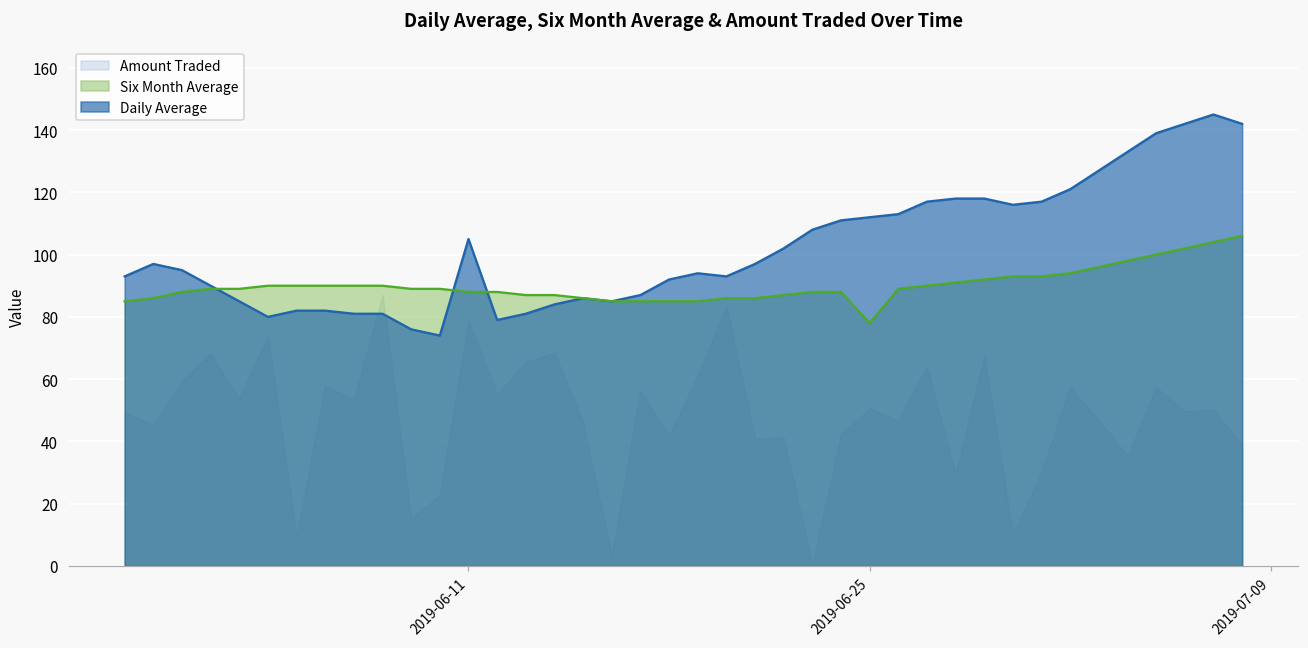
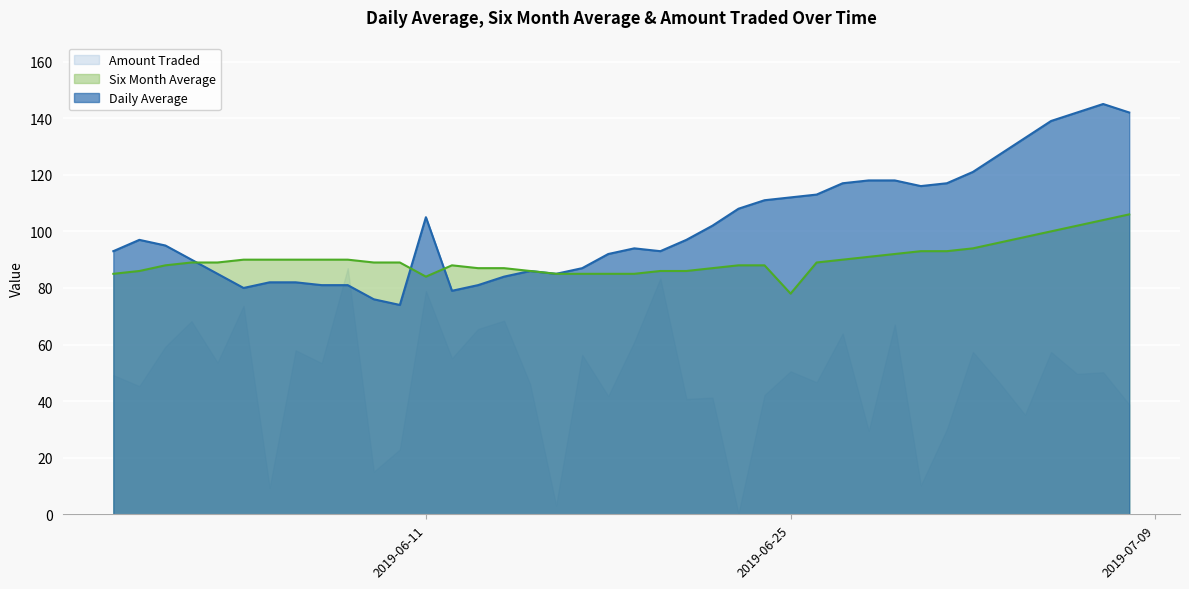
  {
    "Amount Traded": {
      "2019-06-11": 79,
      "2019-06-25": 51
    },
    "Six Month Average": {
-     "2019-06-11": 88,
+     "2019-06-11": 84,
      "2019-06-25": 78
    },
    "Daily Average": {
      "2019-06-11": 105,
      "2019-06-25": 112
    }
  }
